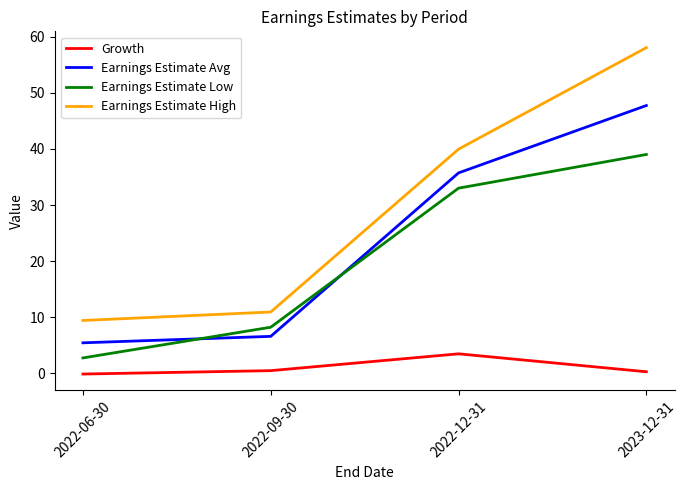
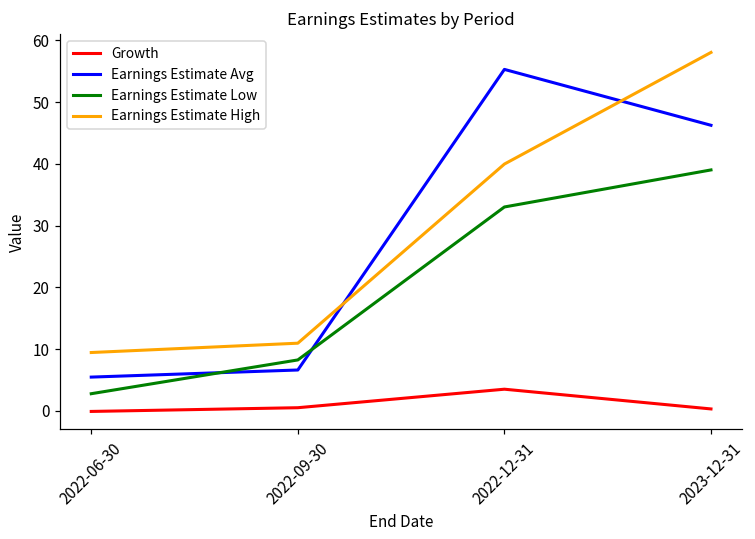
  {
    "Growth": {
      "2022-06-30": 0,
      "2022-09-30": 0,
      "2022-12-31": 3,
      "2023-12-31": 0
    },
    "Earnings Estimate Avg": {
      "2022-06-30": 5,
      "2022-09-30": 7,
-     "2022-12-31": 36,
-     "2023-12-31": 48
+     "2022-12-31": 55,
+     "2023-12-31": 46
    },
    "Earnings Estimate Low": {
      "2022-06-30": 3,
      "2022-09-30": 8,
      "2022-12-31": 33,
      "2023-12-31": 39
    },
    "Earnings Estimate High": {
      "2022-06-30": 9,
      "2022-09-30": 11,
      "2022-12-31": 40,
      "2023-12-31": 58
    }
  }
